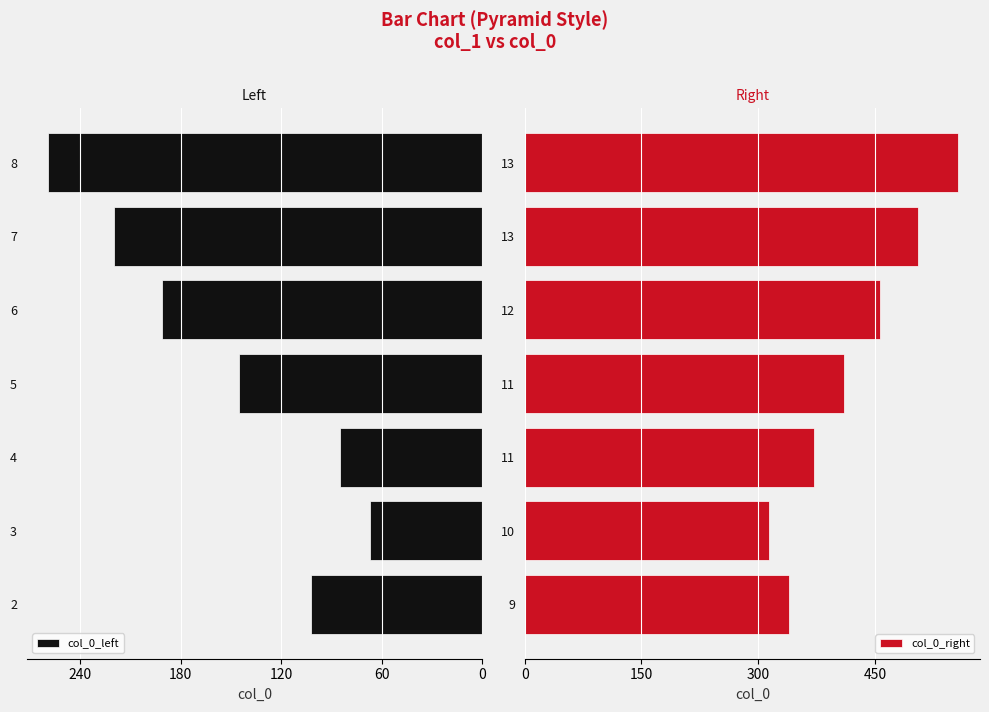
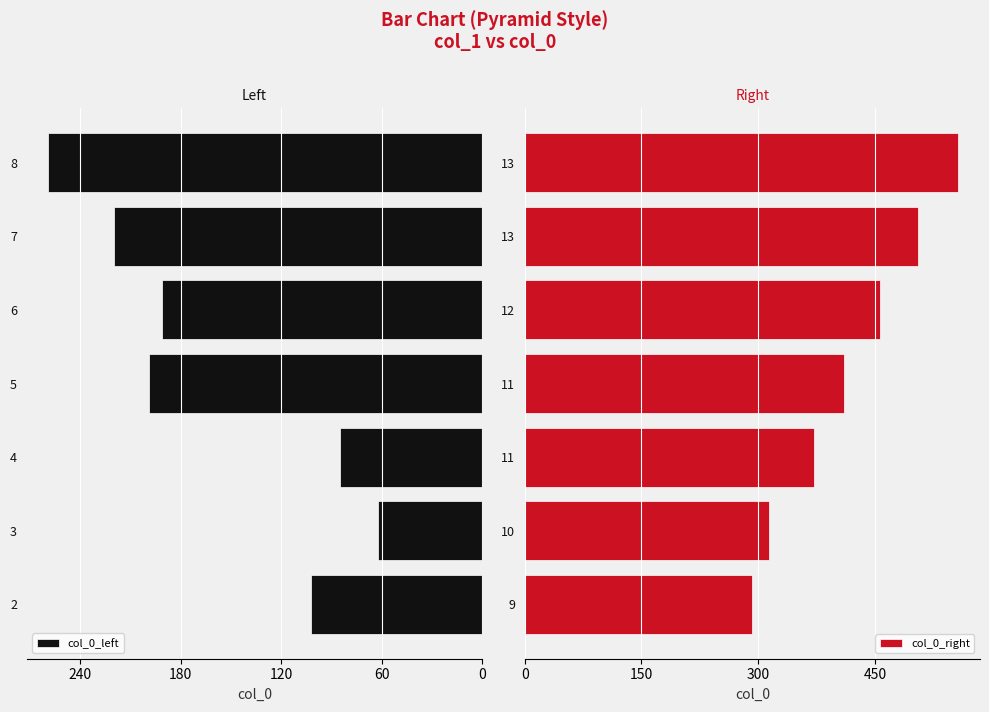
  {
    "Left": {
      "8": 259,
      "7": 220,
      "6": 191,
-     "5": 145,
+     "5": 199,
      "4": 85,
-     "3": 67,
+     "3": 62,
      "2": 102
    },
    "Right": {
      "12": 460,
      "10": 310,
-     "9": 340
+     "9": 290
    }
  }
